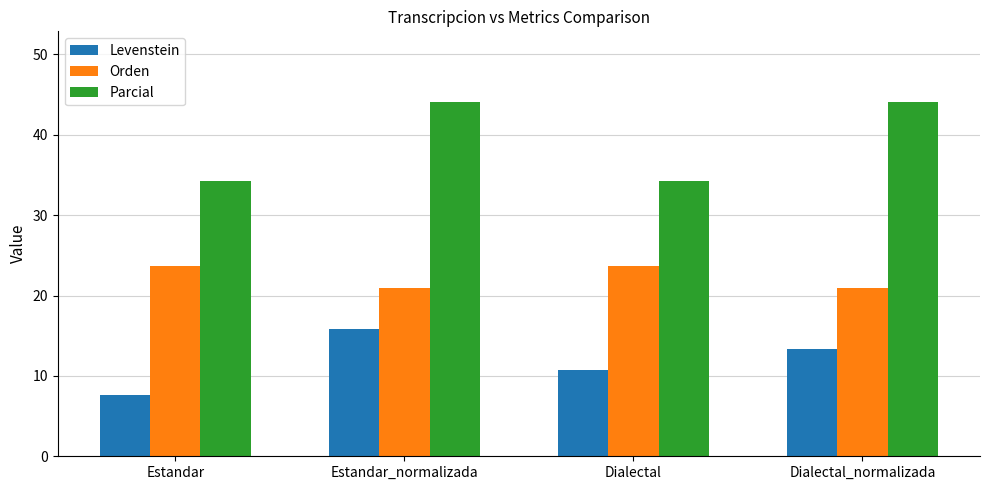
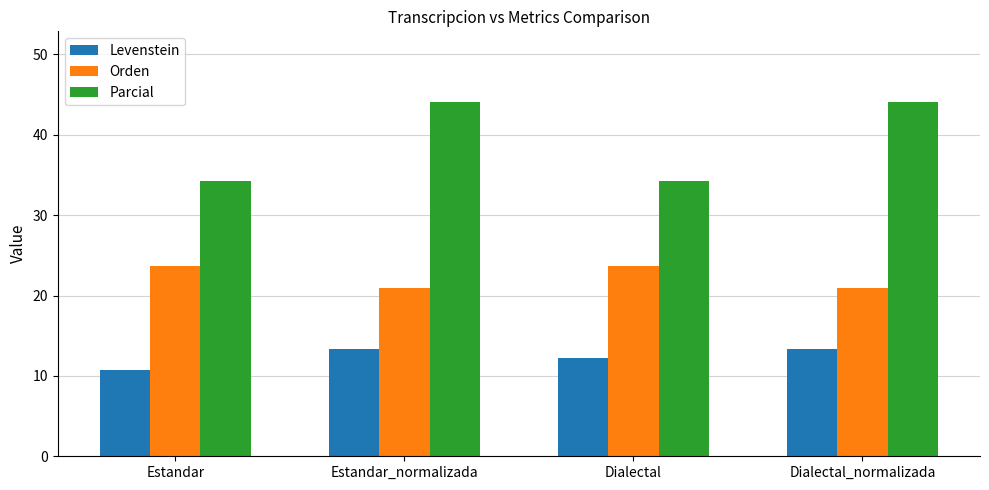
  {
    "Levenstein": {
-     "Estandar": 8,
-     "Estandar_normalizada": 16,
-     "Dialectal": 11,
+     "Estandar": 11,
+     "Estandar_normalizada": 13,
+     "Dialectal": 12,
      "Dialectal_normalizada": 13
    },
    "Orden": {
      "Estandar": 24,
      "Estandar_normalizada": 21,
      "Dialectal": 24,
      "Dialectal_normalizada": 21
    },
    "Parcial": {
      "Estandar": 34,
      "Estandar_normalizada": 44,
      "Dialectal": 34,
      "Dialectal_normalizada": 44
    }
  }
